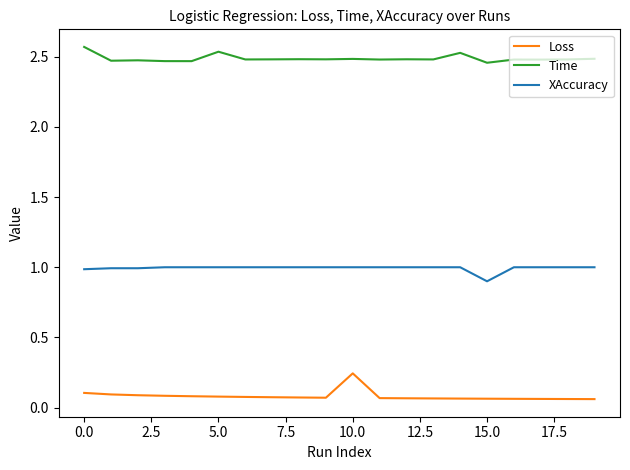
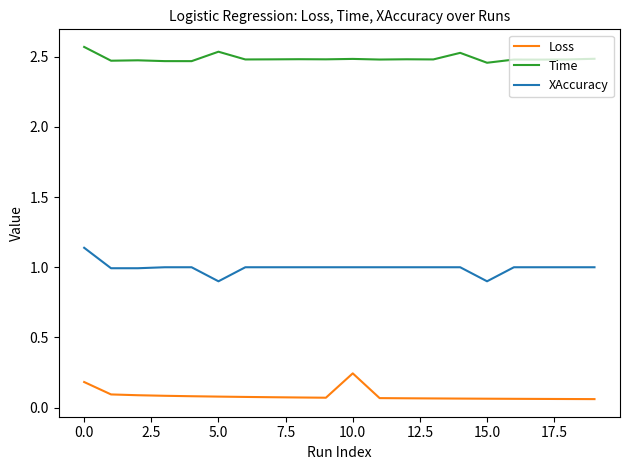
  {
    "Loss": {
-     "0.0": 0.11,
+     "0.0": 0.18,
      "5.0": 0.08,
      "10.0": 0.24,
      "15.0": 0.06
    },
    "Time": {
      "0.0": 2.57,
      "5.0": 2.53,
      "10.0": 2.48,
      "15.0": 2.46
    },
    "XAccuracy": {
-     "0.0": 0.99,
-     "5.0": 1.0,
+     "0.0": 1.14,
+     "5.0": 0.9,
      "10.0": 1.00,
      "15.0": 0.90
    }
  }
